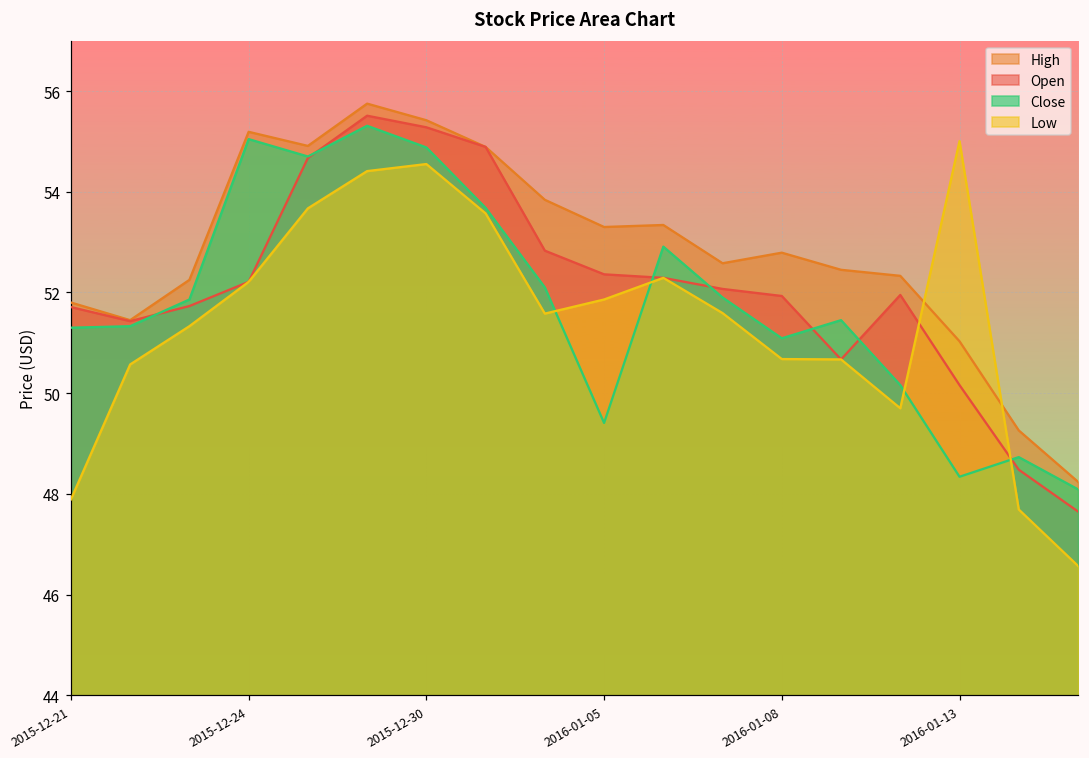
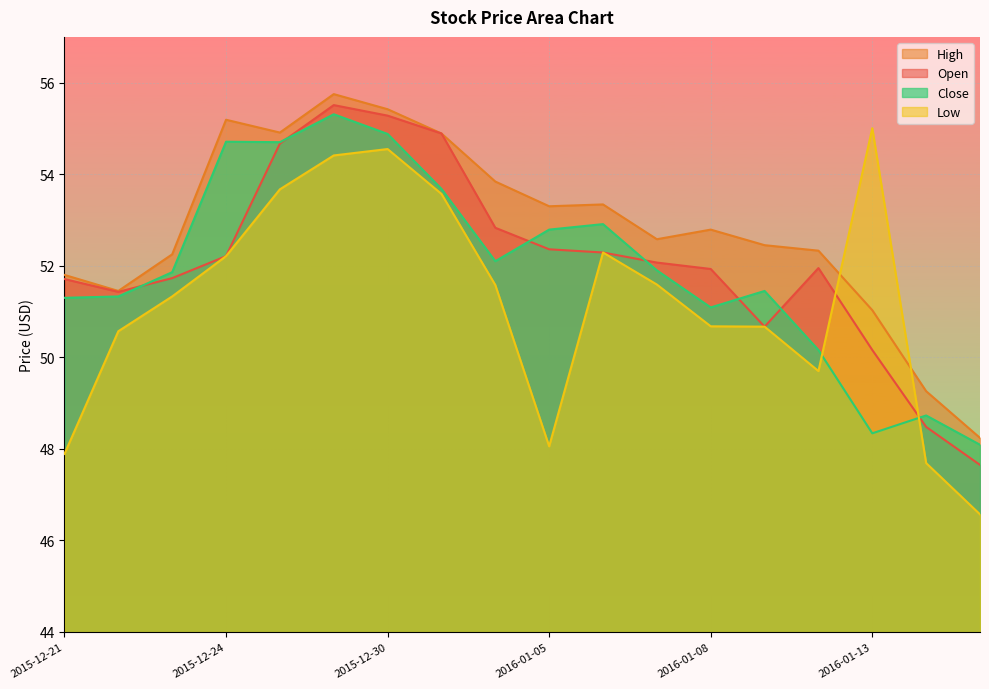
  {
    "Close": {
      "2015-12-21": 51.3,
-     "2015-12-24": 55.0,
+     "2015-12-24": 54.7,
      "2015-12-30": 54.9,
-     "2016-01-05": 49.4,
+     "2016-01-05": 52.8,
      "2016-01-08": 51.1,
      "2016-01-13": 48.3
    },
    "Low": {
      "2015-12-21": 47.9,
      "2015-12-30": 54.5,
-     "2016-01-05": 51.9,
+     "2016-01-05": 48.1,
      "2016-01-08": 50.7,
      "2016-01-13": 55.0
    }
  }
